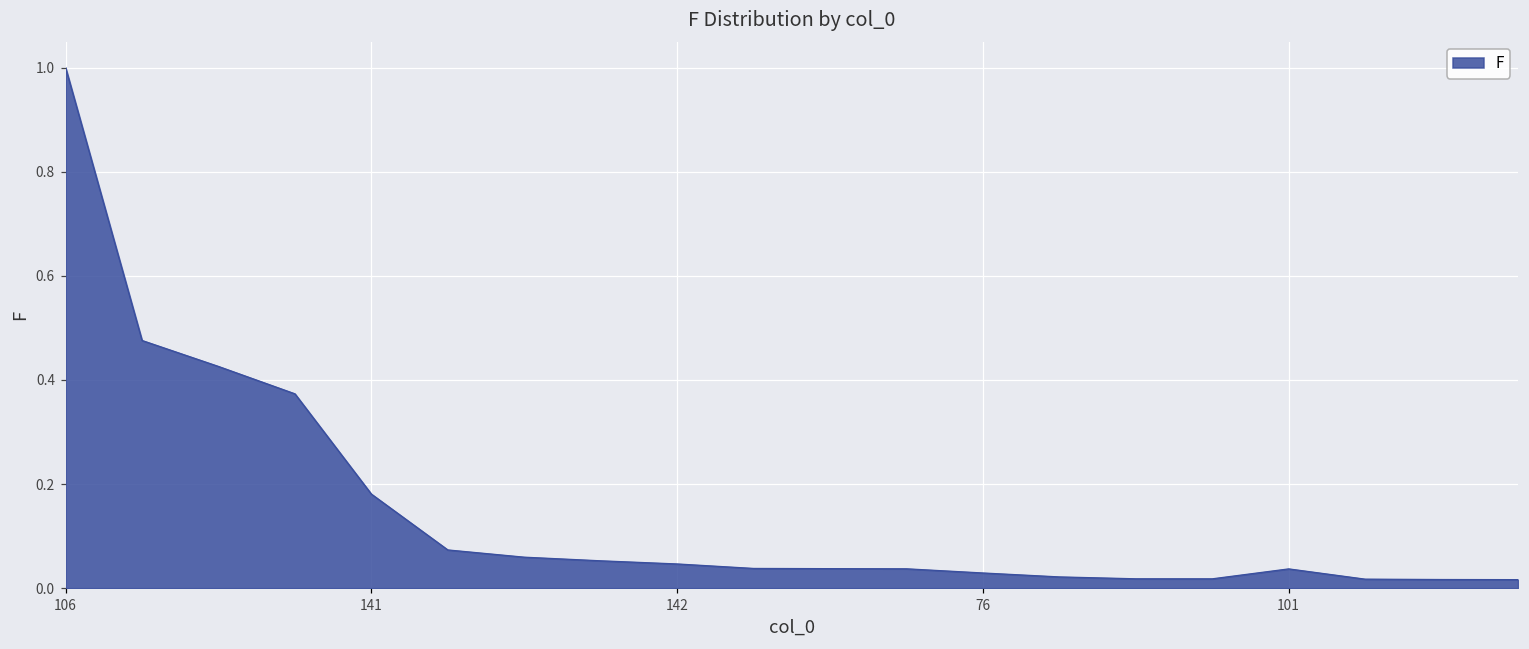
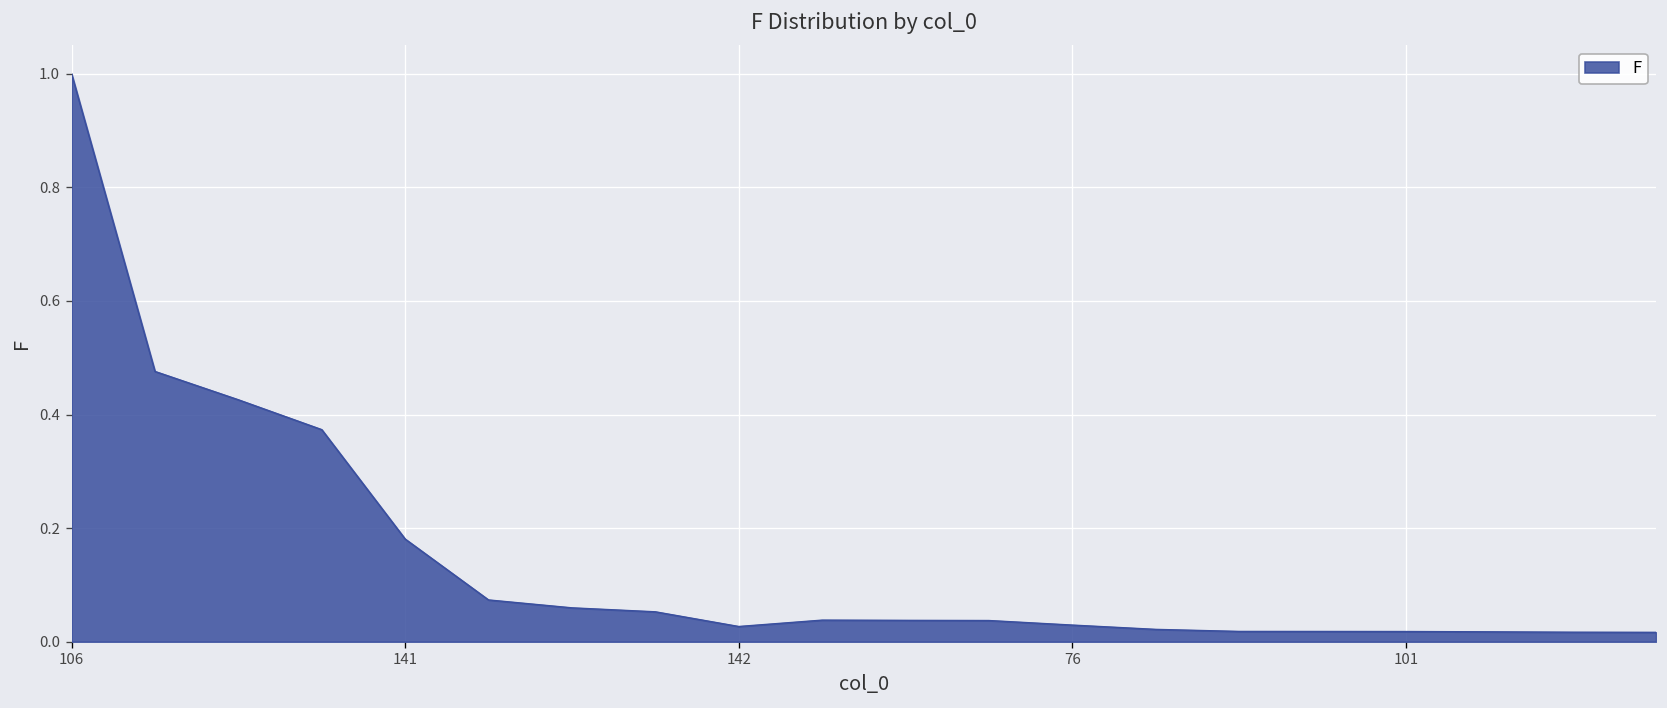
  {
    "106": 1.00,
    "141": 0.18,
-   "142": 0.05,
+   "142": 0.03,
    "76": 0.03,
-   "101": 0.04
+   "101": 0.02
  }
